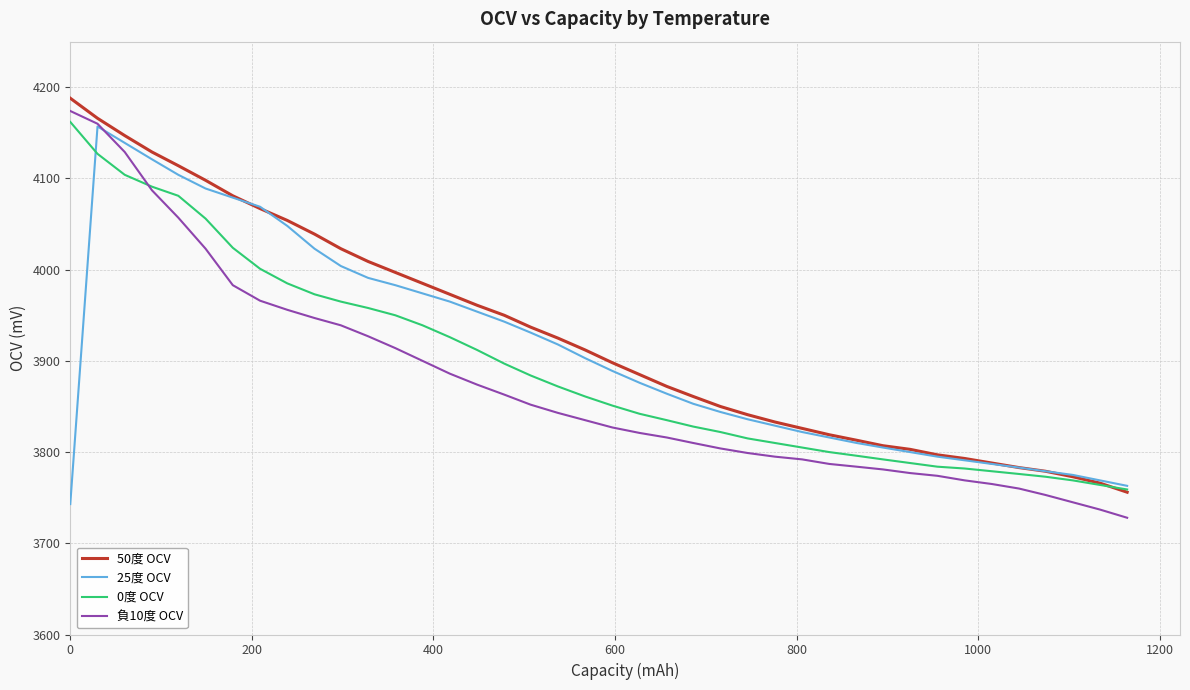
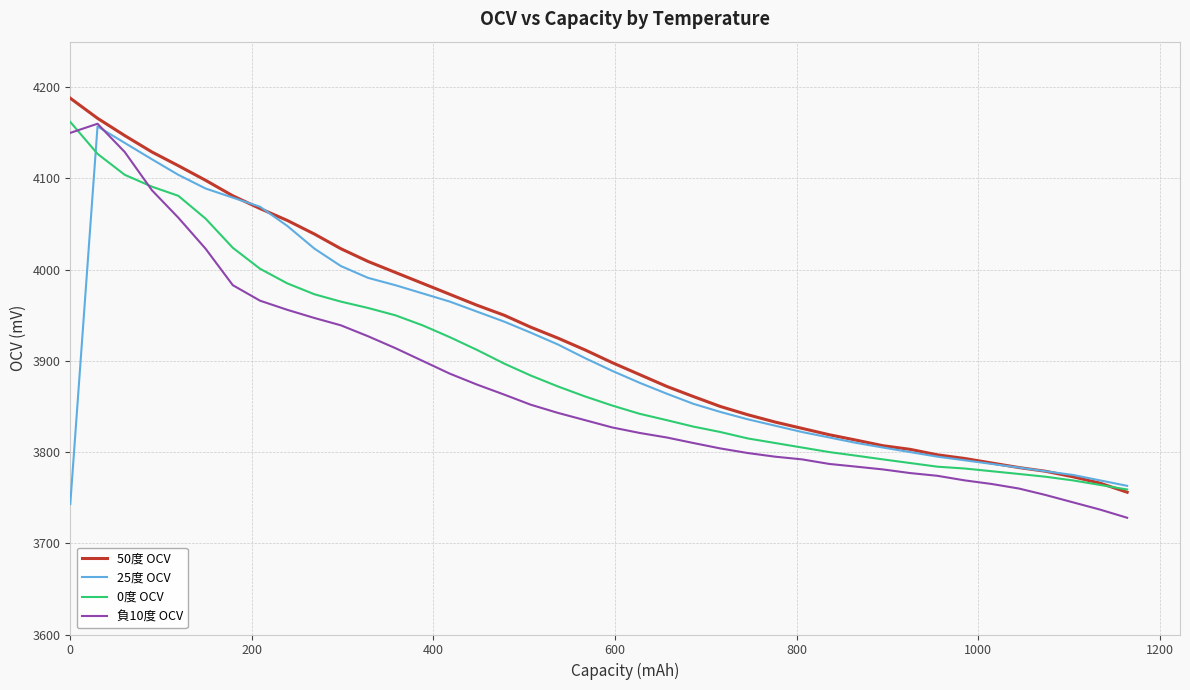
  {
    "50度 OCV": {
      "0": 4190
    },
    "25度 OCV": {
      "0": 3740
    },
    "0度 OCV": {
      "0": 4160
    },
    "負10度 OCV": {
-     "0": 4170
+     "0": 4150
    }
  }
